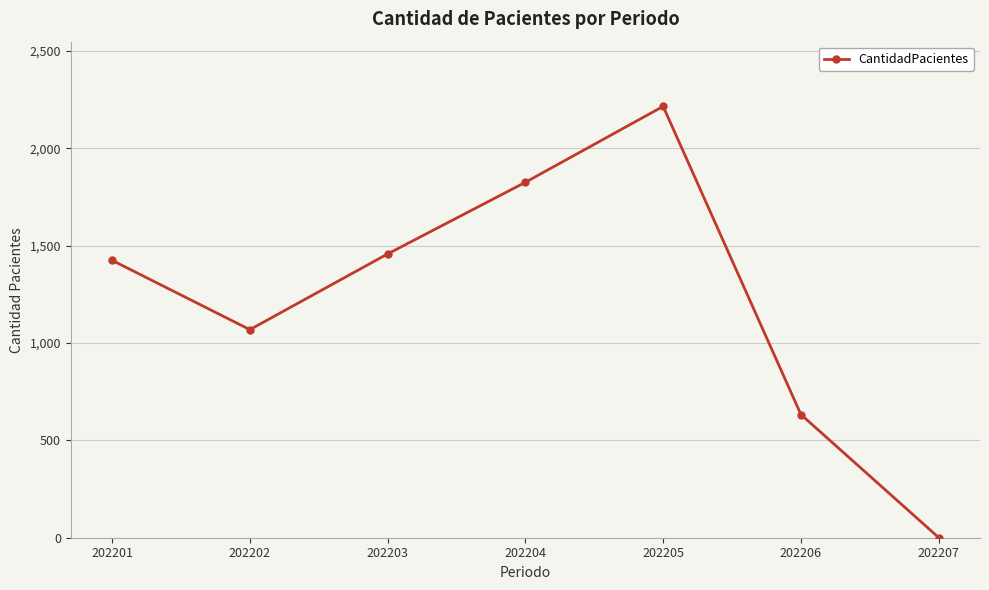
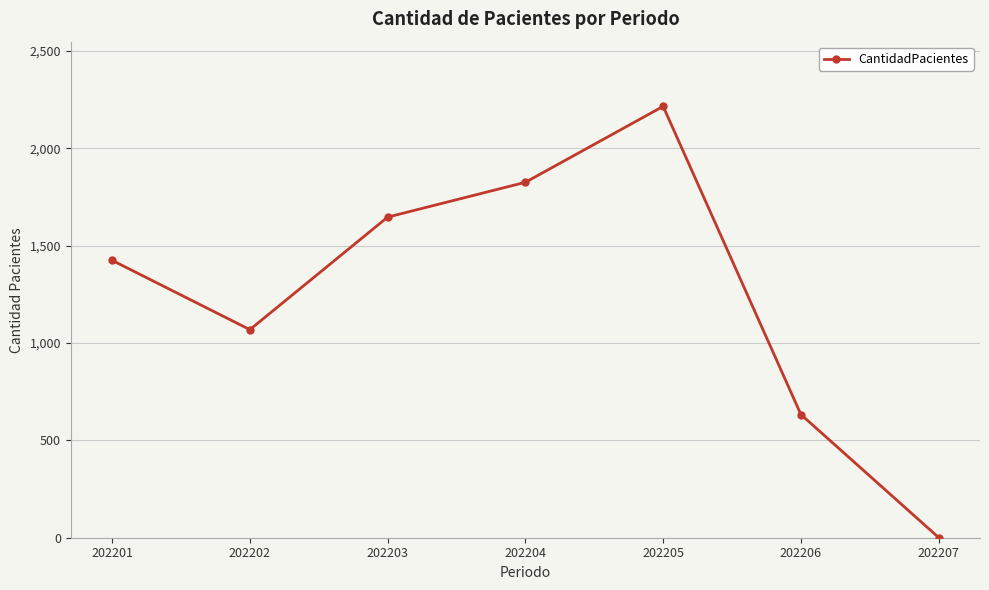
  {
    "202201": "1,430",
    "202202": "1,070",
-   "202203": "1,460",
+   "202203": "1,650",
    "202204": "1,830",
    "202205": "2,220",
    "202206": "630",
    "202207": "0"
  }
